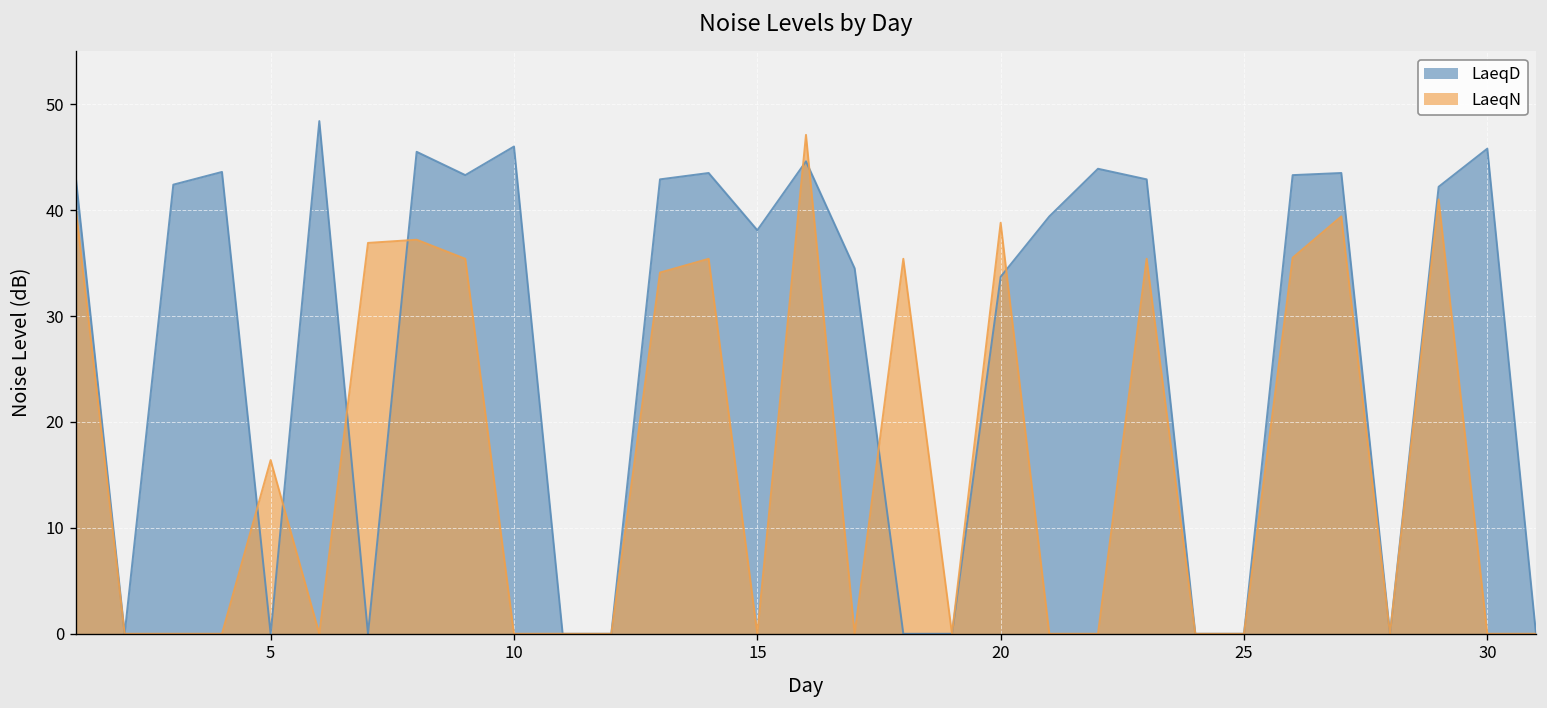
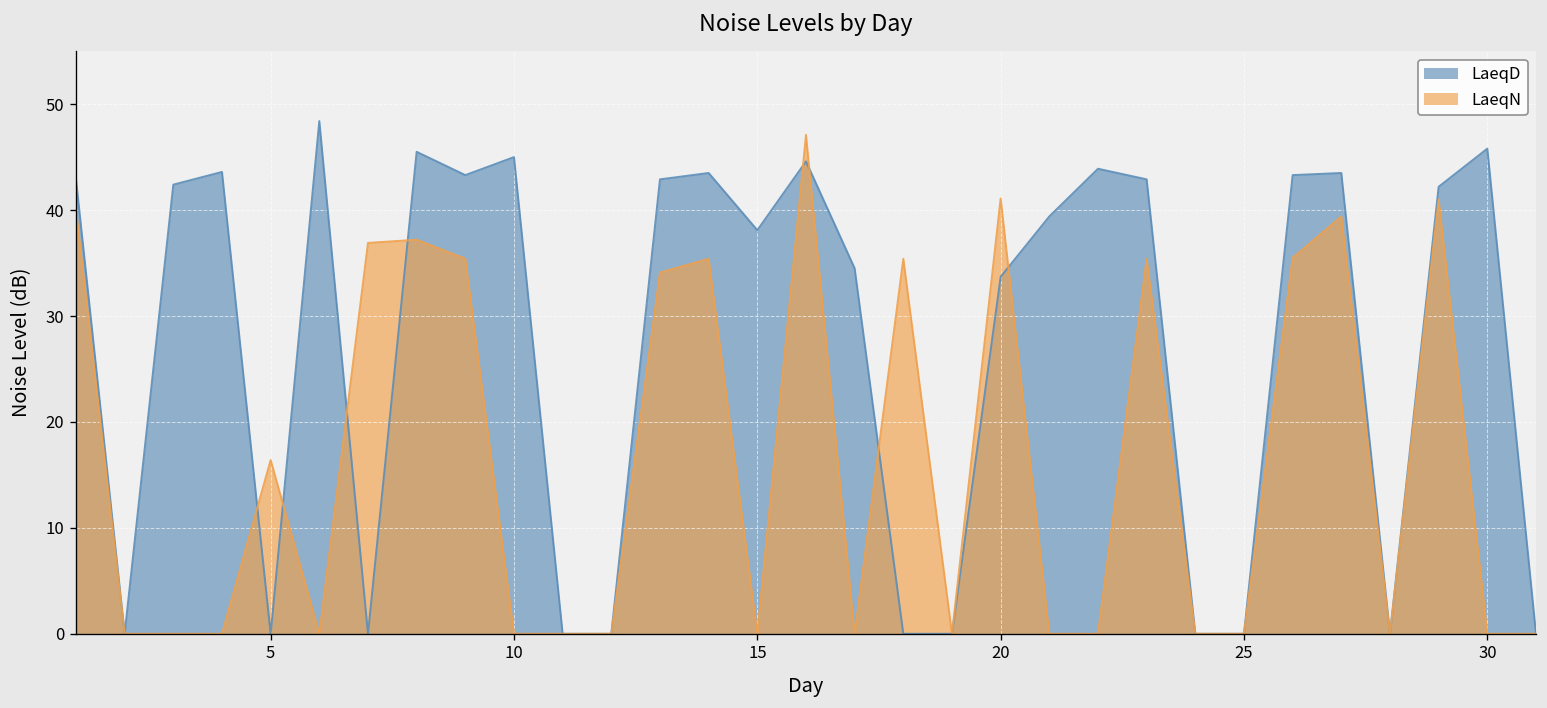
  {
    "LaeqD": {
      "5": 0,
-     "10": 46,
+     "10": 45,
      "15": 38,
      "20": 34,
      "30": 46
    },
    "LaeqN": {
      "5": 16,
      "10": 0,
      "15": 0,
-     "20": 39,
+     "20": 41,
      "30": 0
    }
  }
